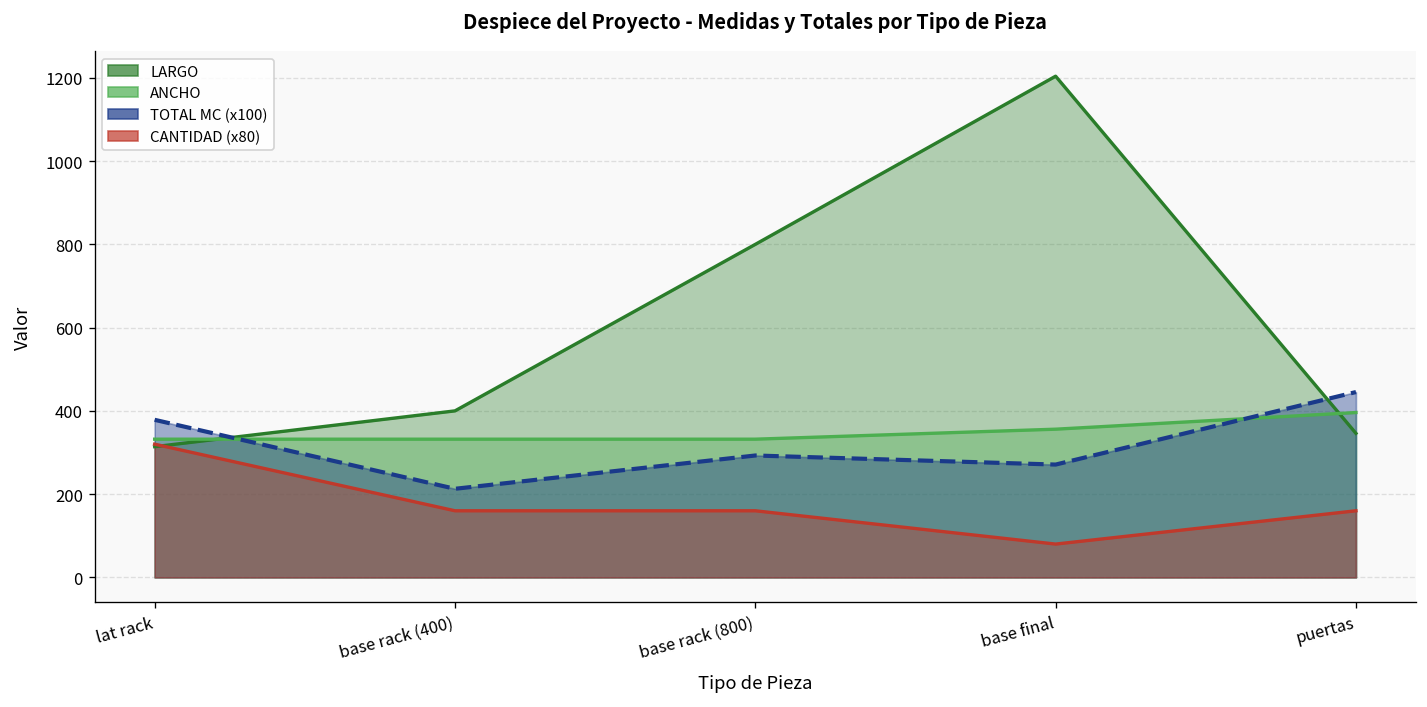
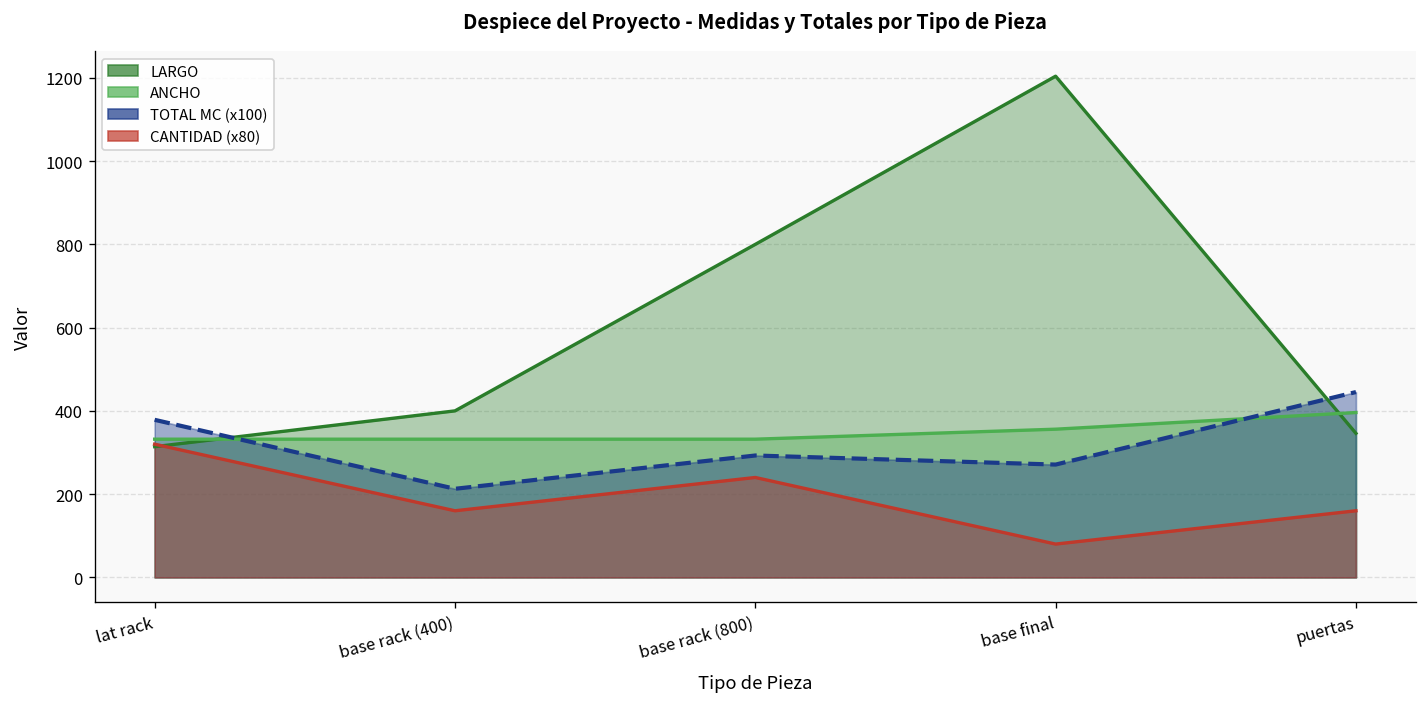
  {
    "TOTAL MC (x100)": {
      "lat rack": 380,
      "base rack (400)": 210,
      "base rack (800)": 290,
      "base final": 270,
      "puertas": 450
    },
    "CANTIDAD (x80)": {
      "base rack (400)": 160,
-     "base rack (800)": 160,
+     "base rack (800)": 240,
      "base final": 80,
      "puertas": 160
    }
  }
